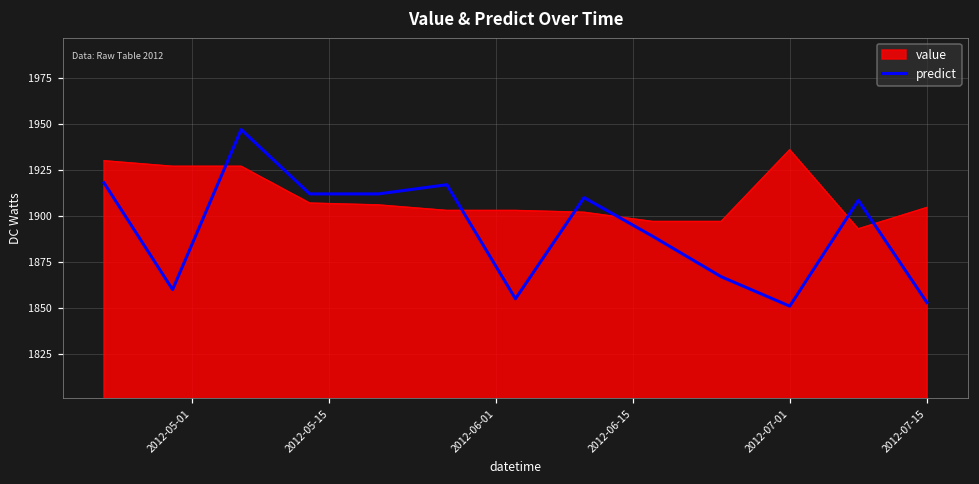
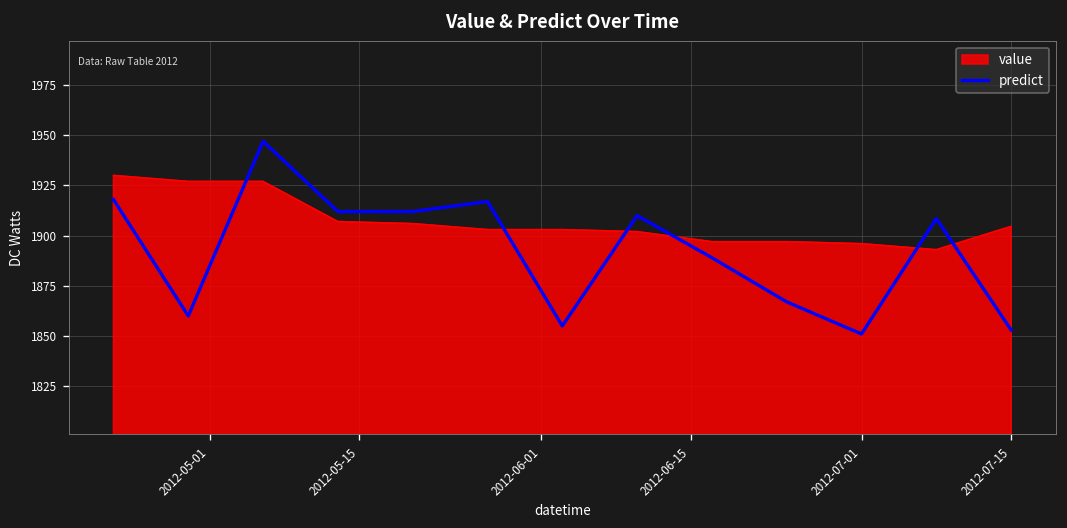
  {
    "value": {
-     "2012-07-01": 1936,
+     "2012-07-01": 1896,
      "2012-07-15": 1905
    },
    "predict": {
      "2012-07-01": 1851,
      "2012-07-15": 1853
    }
  }
